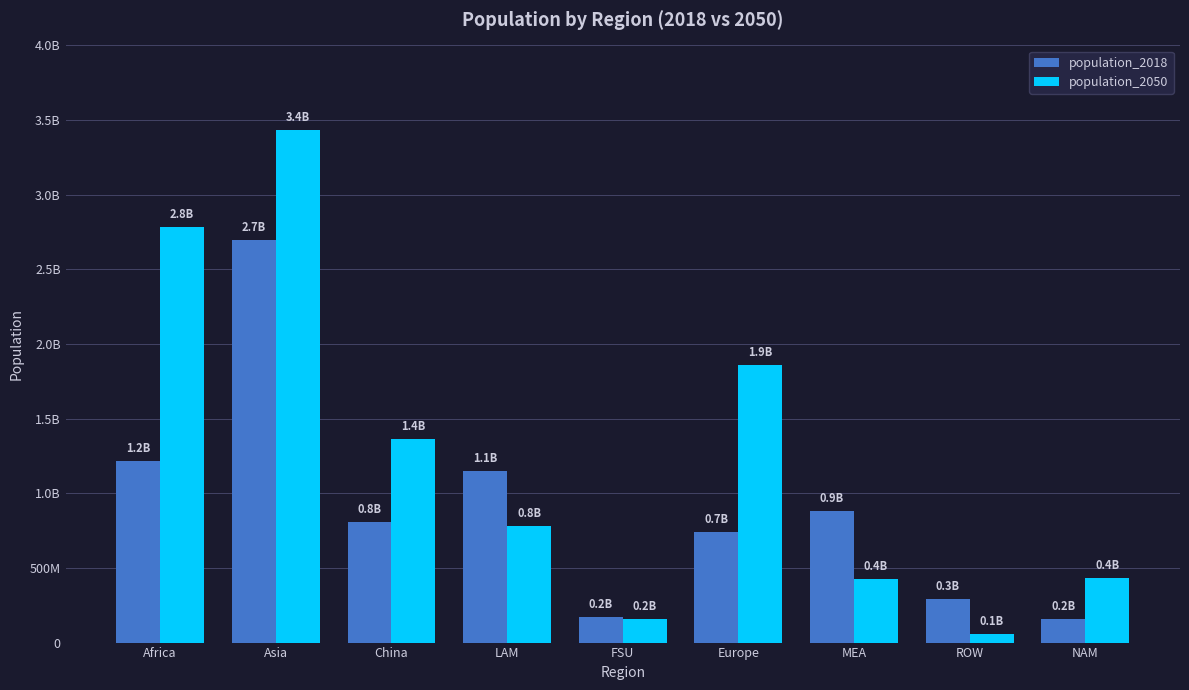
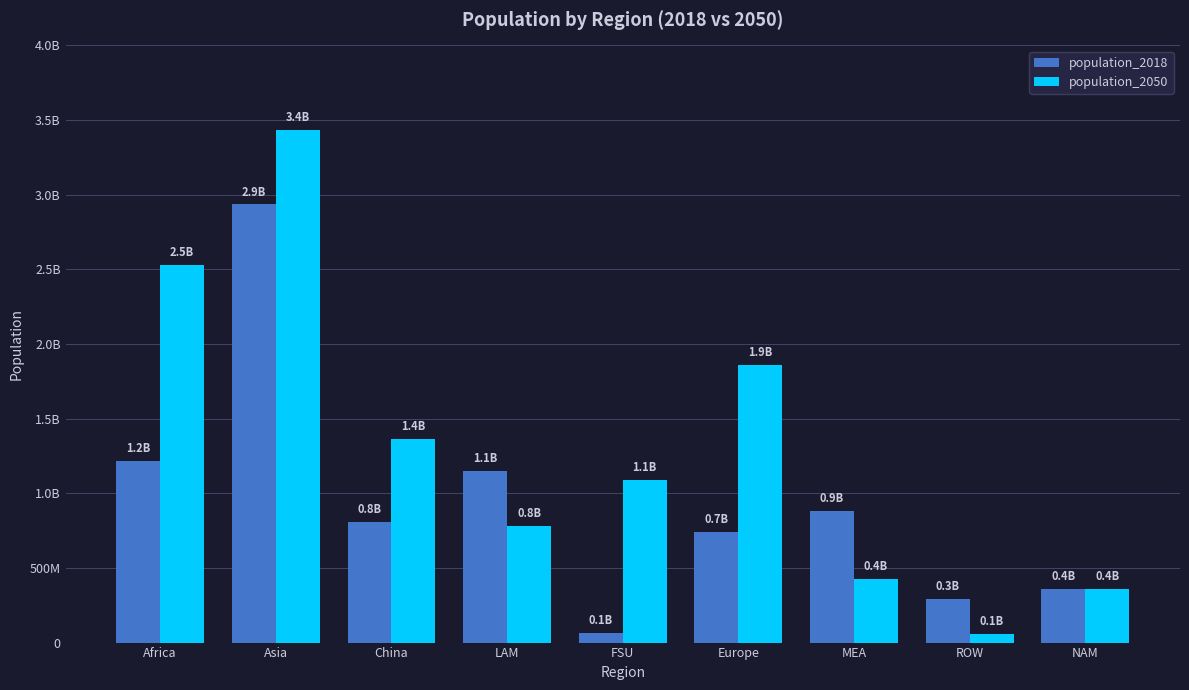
  {
    "population_2018": {
      "Africa": "1.2B",
-     "Asia": "2.7B",
+     "Asia": "2.9B",
      "China": "0.8B",
      "LAM": "1.1B",
-     "FSU": "0.2B",
+     "FSU": "0.1B",
      "Europe": "0.7B",
      "MEA": "0.9B",
      "ROW": "0.3B",
-     "NAM": "0.2B"
+     "NAM": "0.4B"
    },
    "population_2050": {
-     "Africa": "2.8B",
+     "Africa": "2.5B",
      "Asia": "3.4B",
      "China": "1.4B",
      "LAM": "0.8B",
-     "FSU": "0.2B",
+     "FSU": "1.1B",
      "Europe": "1.9B",
      "MEA": "0.4B",
      "ROW": "0.1B",
-     "NAM": "430000000"
+     "NAM": "360000000"
    }
  }
